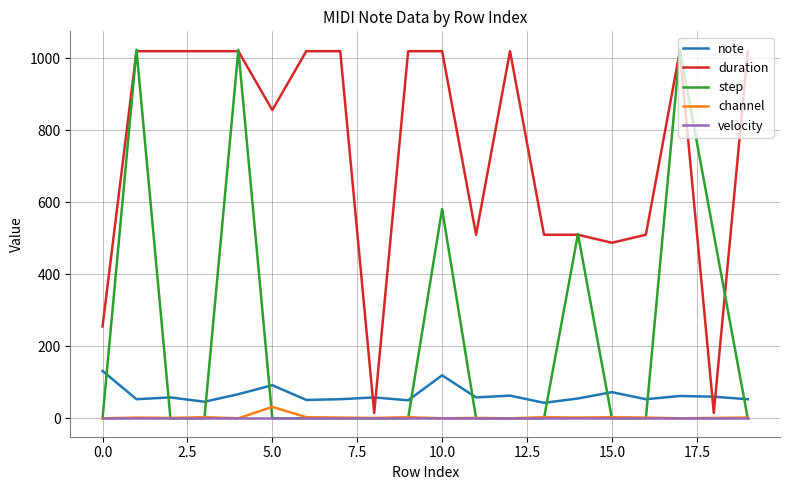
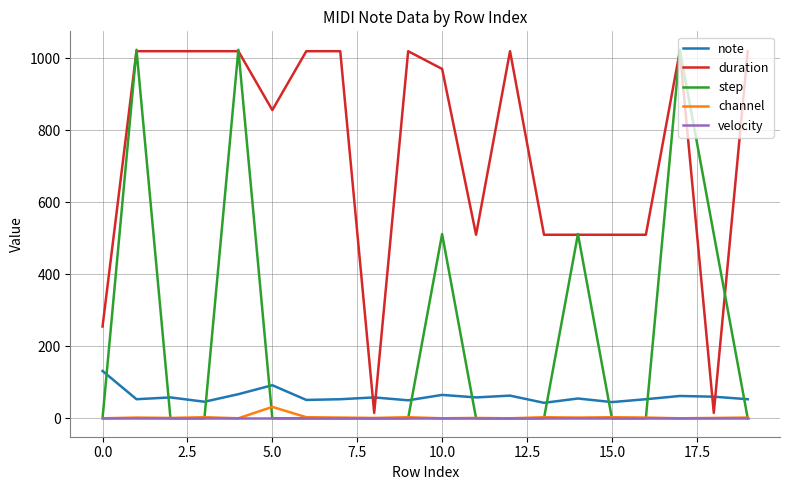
  {
    "note": {
      "0.0": 130,
      "5.0": 90,
-     "10.0": 120,
-     "15.0": 70
+     "10.0": 70,
+     "15.0": 50
    },
    "duration": {
      "0.0": 260,
      "5.0": 860,
-     "10.0": 1020,
-     "15.0": 490
+     "10.0": 970,
+     "15.0": 510
    },
    "step": {
-     "10.0": 580
+     "10.0": 510
    },
    "channel": {
      "5.0": 30
    }
  }
